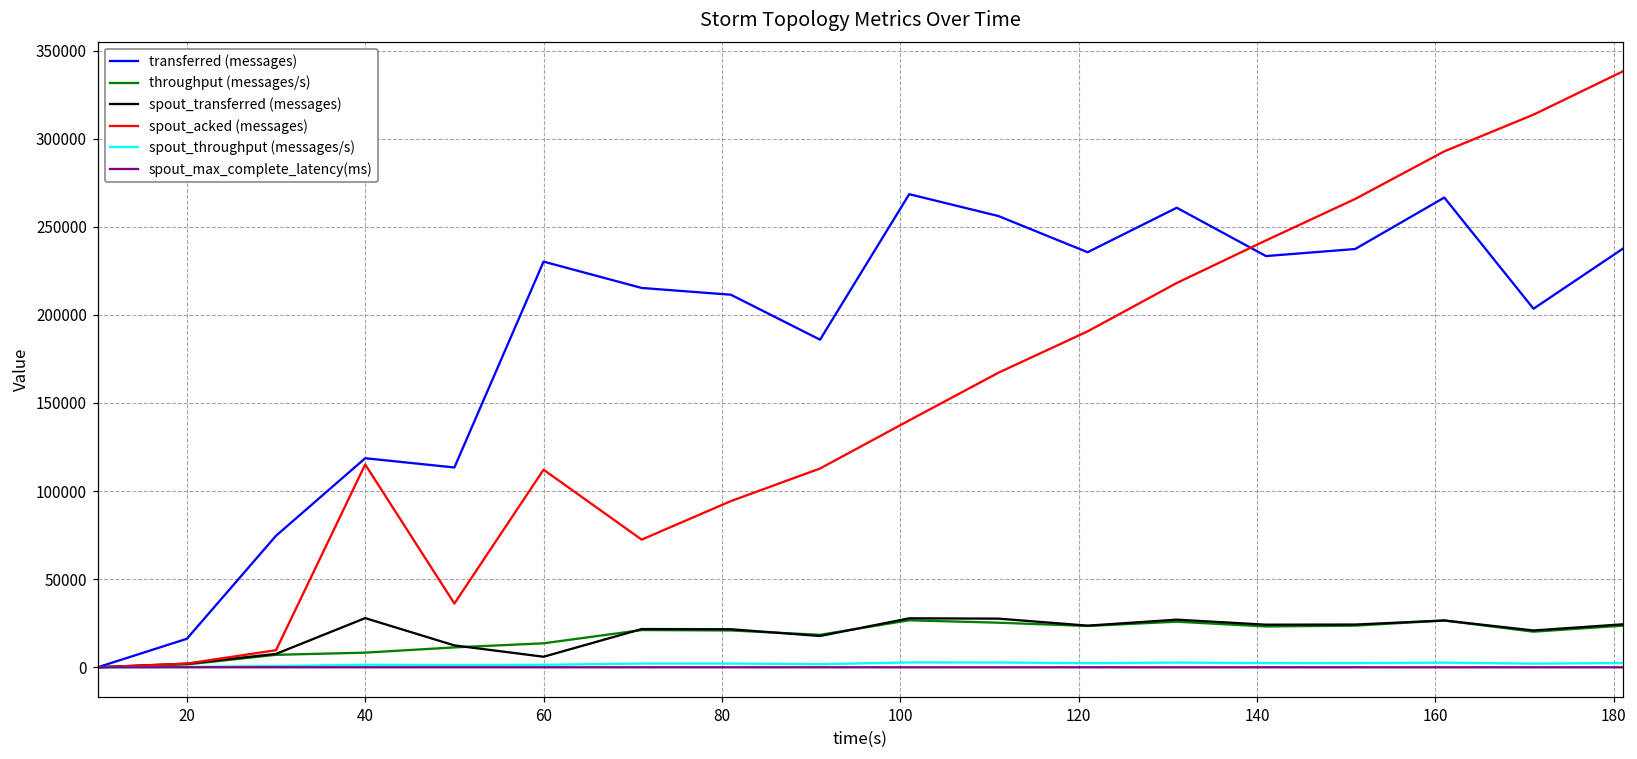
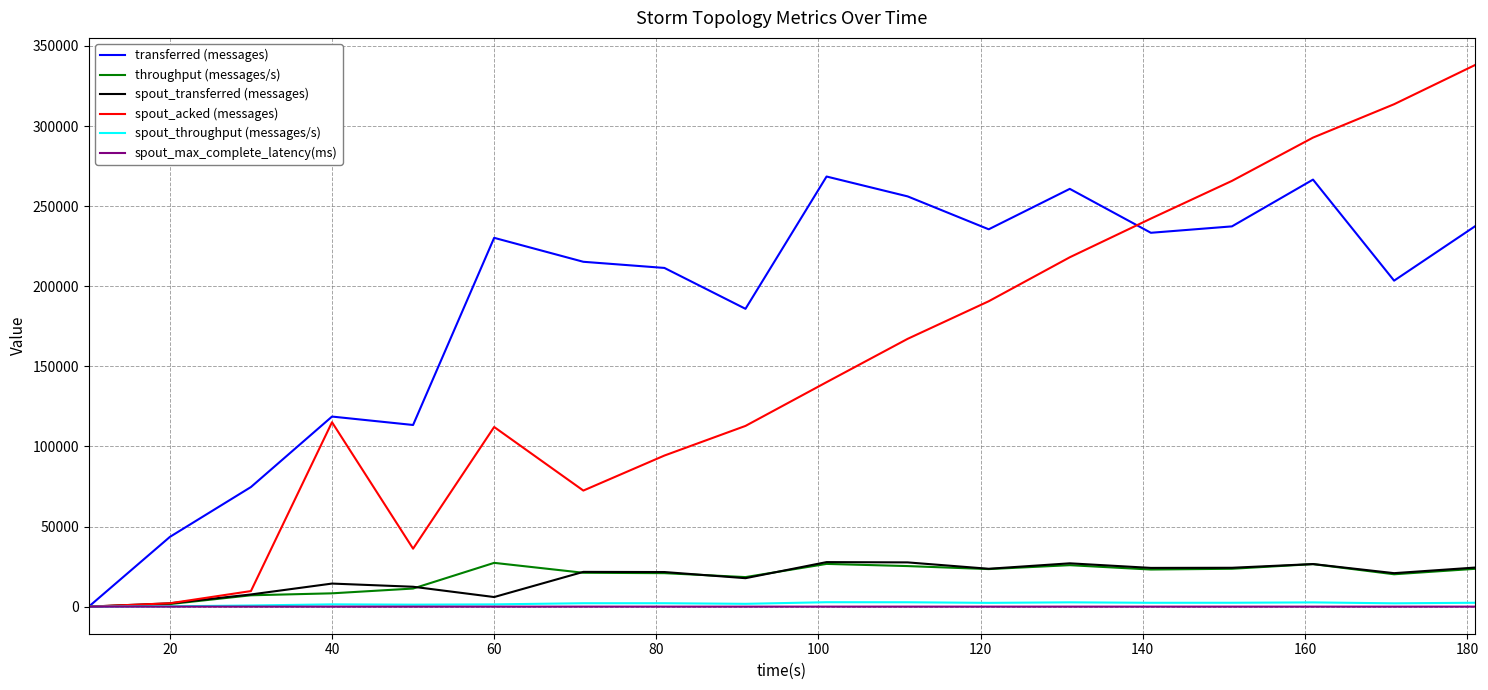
  {
    "transferred (messages)": {
-     "20": 16000,
+     "20": 44000,
      "40": 119000,
      "60": 230000
    },
    "throughput (messages/s)": {
      "40": 8000,
-     "60": 14000
+     "60": 27000
    },
    "spout_transferred (messages)": {
-     "40": 28000,
+     "40": 14000,
      "60": 6000
    },
    "spout_acked (messages)": {
      "40": 115000,
      "60": 112000
    }
  }
